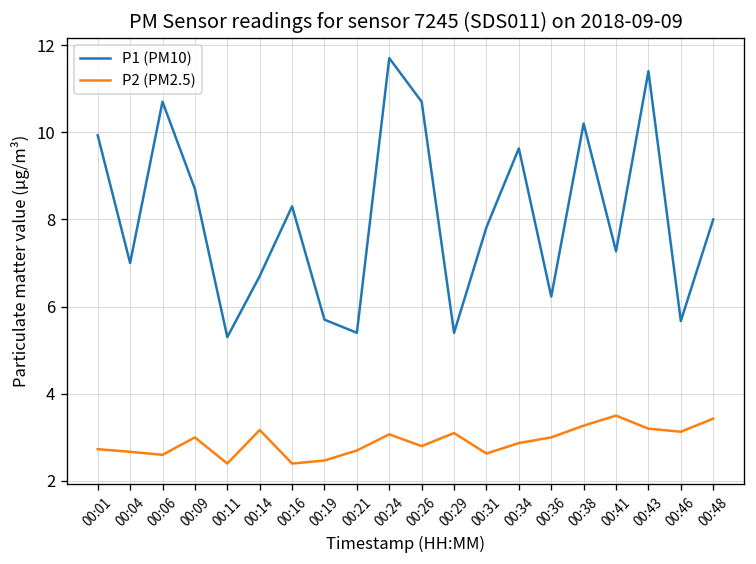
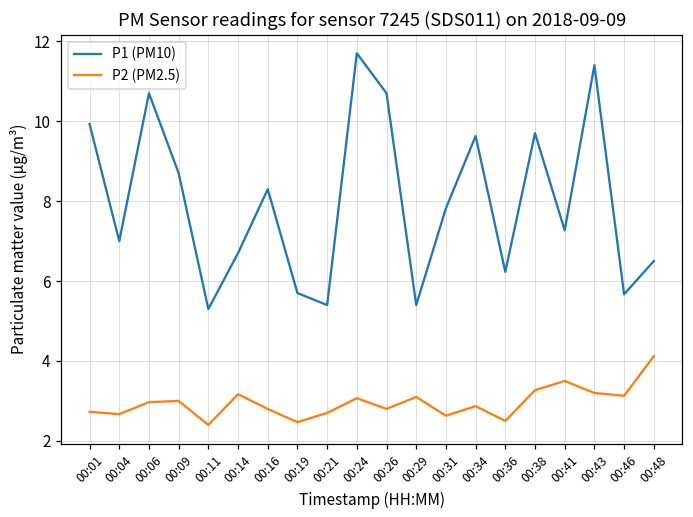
  {
    "P1 (PM10)": {
      "00:01": 9.9,
      "00:04": 7.0,
      "00:06": 10.7,
      "00:09": 8.7,
      "00:11": 5.3,
      "00:14": 6.7,
      "00:16": 8.3,
      "00:19": 5.7,
      "00:21": 5.4,
      "00:24": 11.7,
      "00:26": 10.7,
      "00:29": 5.4,
      "00:31": 7.8,
      "00:34": 9.6,
      "00:36": 6.2,
-     "00:38": 10.2,
+     "00:38": 9.7,
      "00:41": 7.3,
      "00:43": 11.4,
      "00:46": 5.7,
-     "00:48": 8.0
+     "00:48": 6.5
    },
    "P2 (PM2.5)": {
      "00:01": 2.7,
      "00:04": 2.7,
-     "00:06": 2.6,
+     "00:06": 3.0,
      "00:09": 3.0,
      "00:11": 2.4,
      "00:14": 3.2,
-     "00:16": 2.4,
+     "00:16": 2.8,
      "00:19": 2.5,
      "00:21": 2.7,
      "00:24": 3.1,
      "00:26": 2.8,
      "00:29": 3.1,
      "00:31": 2.6,
      "00:34": 2.9,
-     "00:36": 3.0,
+     "00:36": 2.5,
      "00:38": 3.3,
      "00:41": 3.5,
      "00:43": 3.2,
      "00:46": 3.1,
-     "00:48": 3.4
+     "00:48": 4.1
    }
  }
